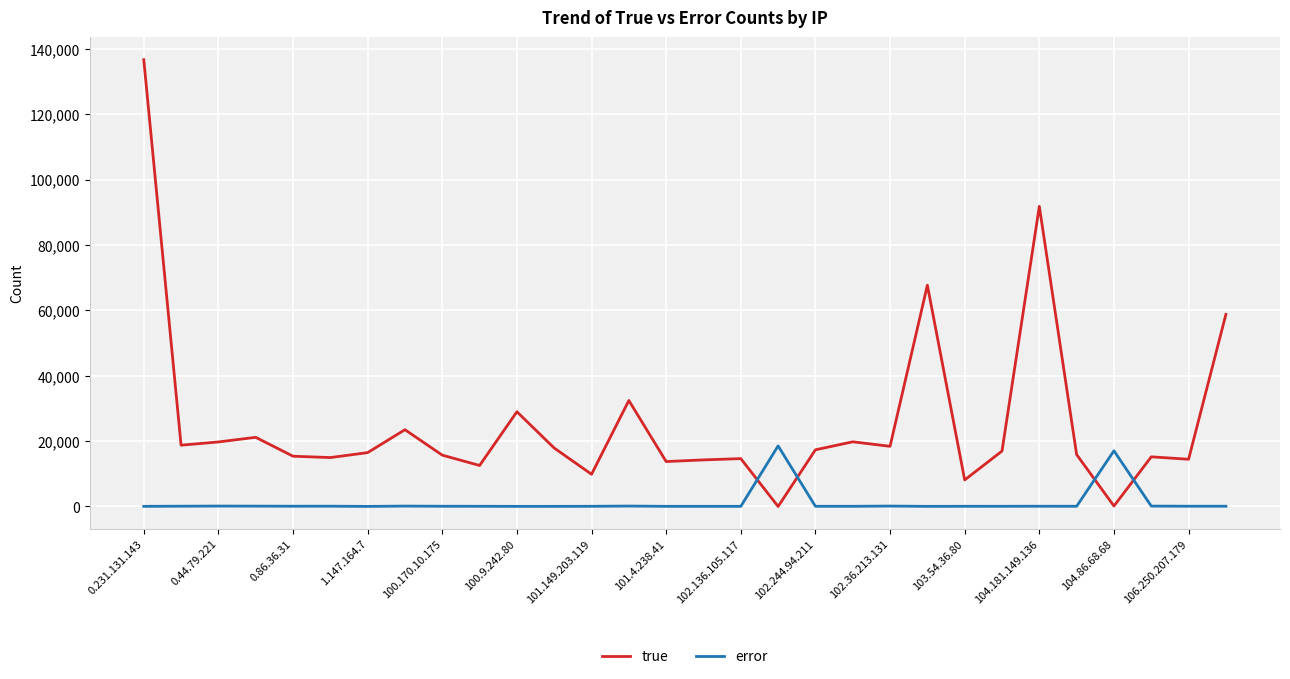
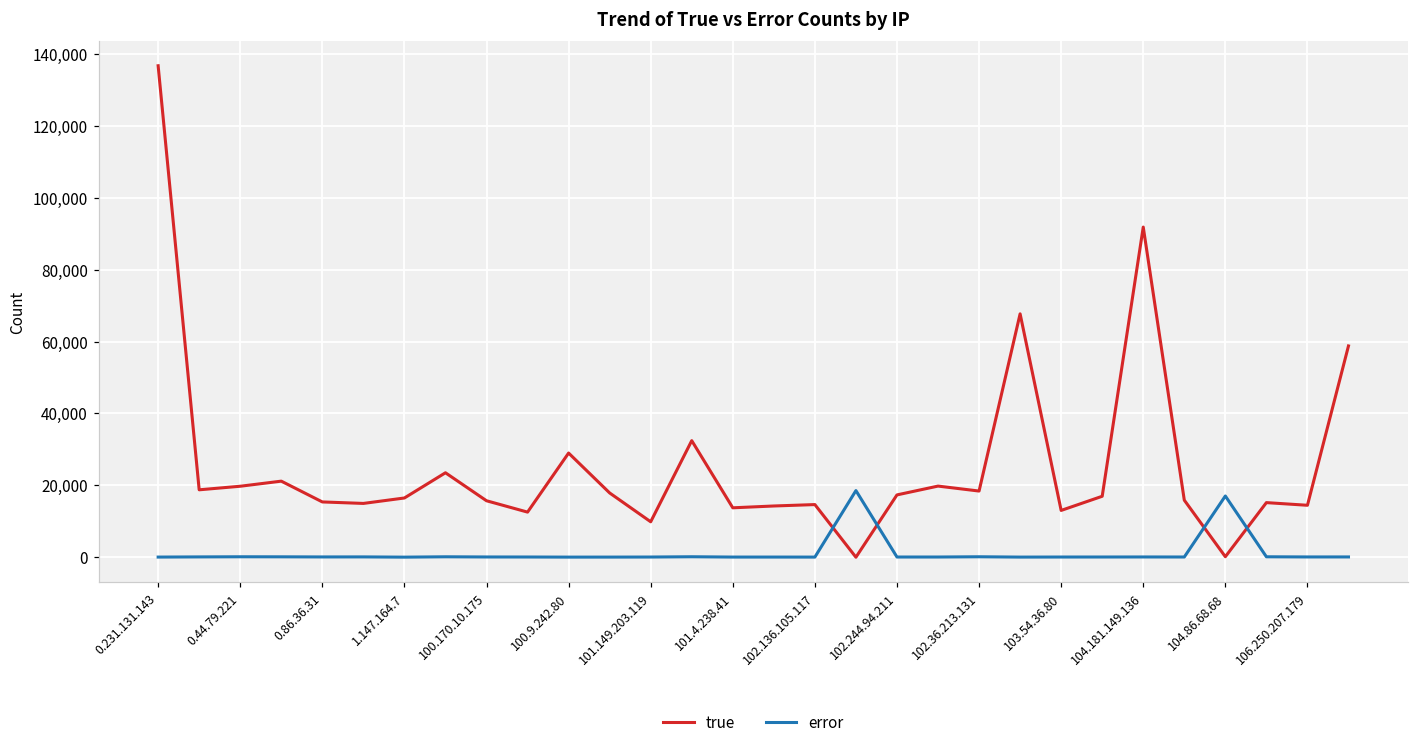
  {
    "true": {
      "0.231.131.143": "137,000",
      "0.44.79.221": "20,000",
      "0.86.36.31": "15,000",
      "1.147.164.7": "16,000",
      "100.170.10.175": "16,000",
      "100.9.242.80": "29,000",
      "101.149.203.119": "10,000",
      "101.4.238.41": "14,000",
      "102.136.105.117": "15,000",
      "102.244.94.211": "17,000",
      "102.36.213.131": "18,000",
-     "103.54.36.80": "8,000",
+     "103.54.36.80": "13,000",
      "104.181.149.136": "92,000",
      "104.86.68.68": "0",
      "106.250.207.179": "14,000"
    },
    "error": {
      "0.231.131.143": "0",
      "0.44.79.221": "0",
      "0.86.36.31": "0",
      "1.147.164.7": "0",
      "100.170.10.175": "0",
      "100.9.242.80": "0",
      "101.149.203.119": "0",
      "101.4.238.41": "0",
      "102.136.105.117": "0",
      "102.244.94.211": "0",
      "102.36.213.131": "0",
      "103.54.36.80": "0",
      "104.181.149.136": "0",
      "104.86.68.68": "17,000",
      "106.250.207.179": "0"
    }
  }
